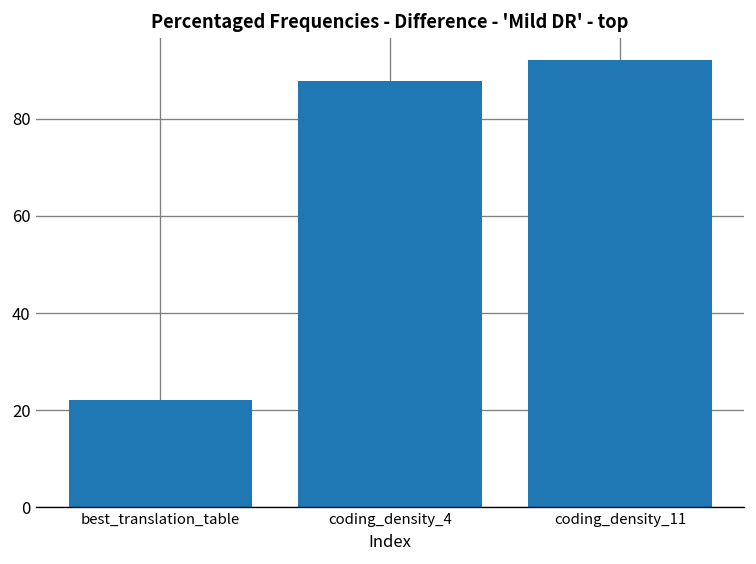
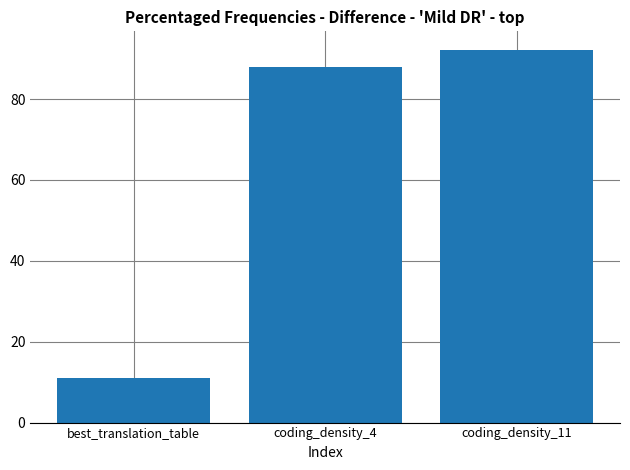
  {
-   "best_translation_table": 22,
+   "best_translation_table": 11,
    "coding_density_4": 88,
    "coding_density_11": 92
  }
